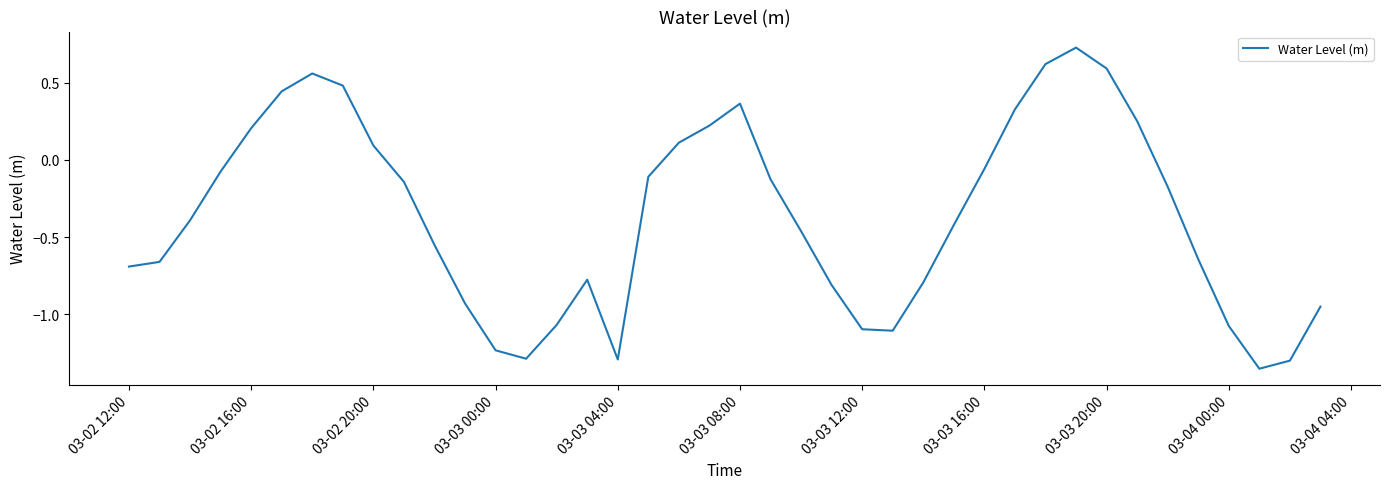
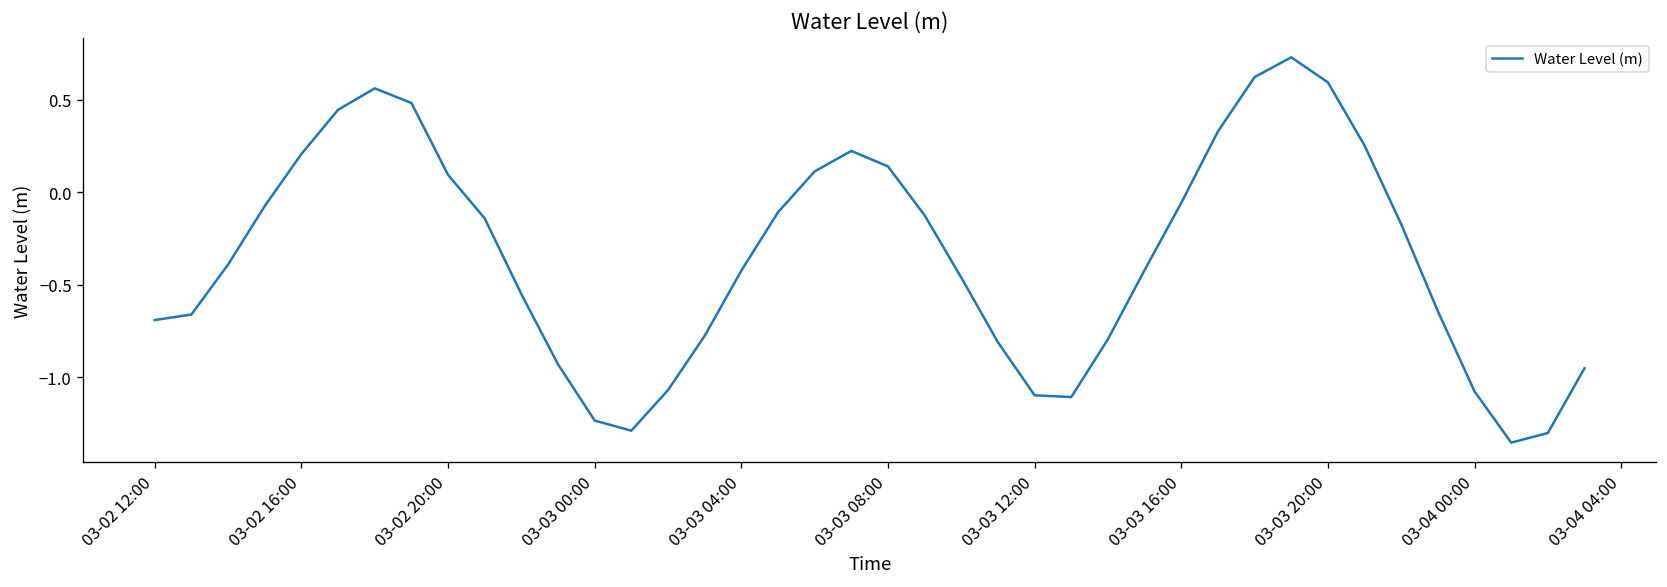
  {
    "03-02 12:00": -0.69,
    "03-02 16:00": 0.21,
    "03-02 20:00": 0.09,
    "03-03 00:00": -1.23,
-   "03-03 04:00": -1.29,
-   "03-03 08:00": 0.37,
+   "03-03 04:00": -0.42,
+   "03-03 08:00": 0.14,
    "03-03 12:00": -1.10,
    "03-03 16:00": -0.06,
    "03-03 20:00": 0.59,
    "03-04 00:00": -1.08
  }
